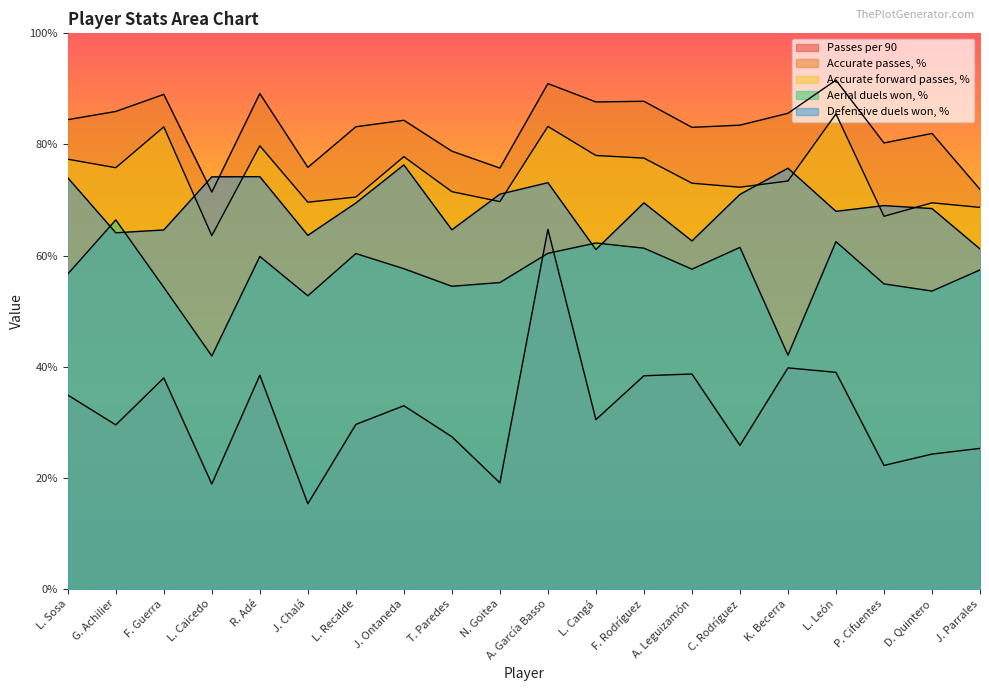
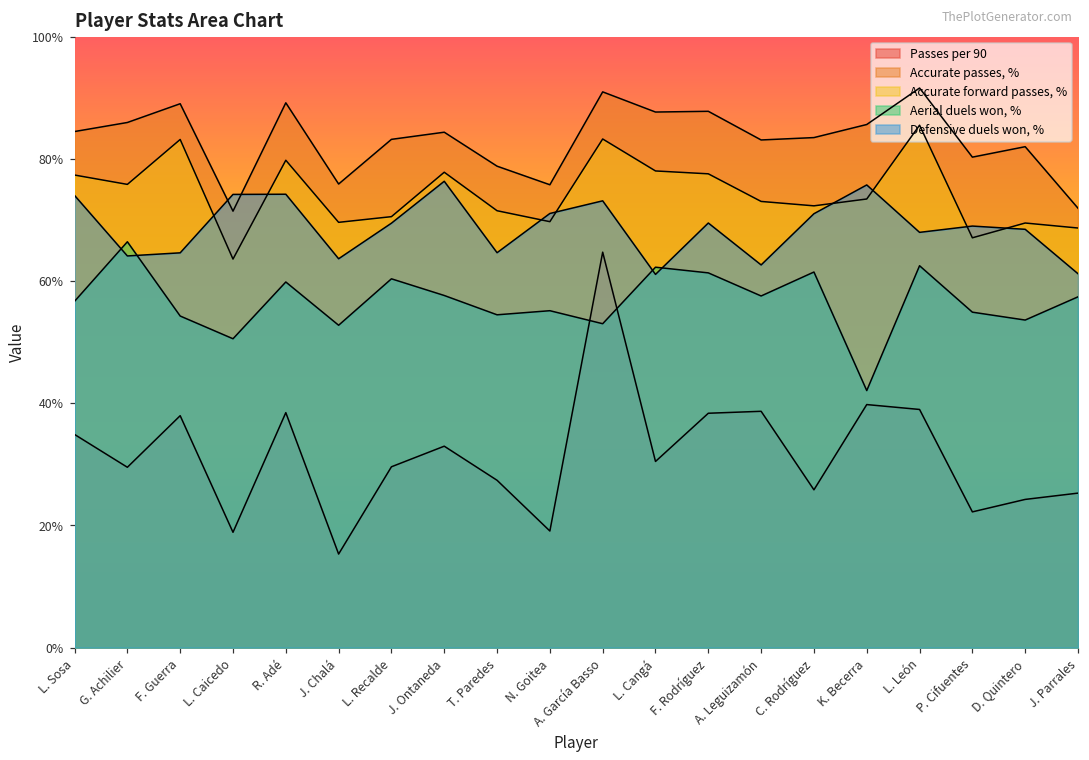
  {
    "Aerial duels won, %": {
      "L. Sosa": "57%",
      "G. Achilier": "66%",
      "F. Guerra": "54%",
-     "L. Caicedo": "42%",
+     "L. Caicedo": "51%",
      "R. Adé": "60%",
      "J. Chalá": "53%",
      "L. Recalde": "60%",
      "J. Ontaneda": "58%",
      "T. Paredes": "54%",
      "N. Goitea": "55%",
-     "A. García Basso": "60%",
+     "A. García Basso": "53%",
      "L. Cangá": "62%",
      "F. Rodríguez": "61%",
      "A. Leguizamón": "58%",
      "C. Rodríguez": "61%",
      "K. Becerra": "42%",
      "L. León": "63%",
      "P. Cifuentes": "55%",
      "D. Quintero": "54%",
      "J. Parrales": "57%"
    },
    "Defensive duels won, %": {
      "L. Sosa": "74%",
      "G. Achilier": "64%",
      "F. Guerra": "65%",
      "L. Caicedo": "74%",
      "R. Adé": "74%",
      "J. Chalá": "64%",
      "L. Recalde": "69%",
      "J. Ontaneda": "76%",
      "T. Paredes": "65%",
      "N. Goitea": "71%",
      "A. García Basso": "73%",
      "L. Cangá": "61%",
      "F. Rodríguez": "69%",
      "A. Leguizamón": "63%",
      "C. Rodríguez": "71%",
      "K. Becerra": "76%",
      "L. León": "68%",
      "P. Cifuentes": "69%",
      "D. Quintero": "68%",
      "J. Parrales": "61%"
    }
  }
